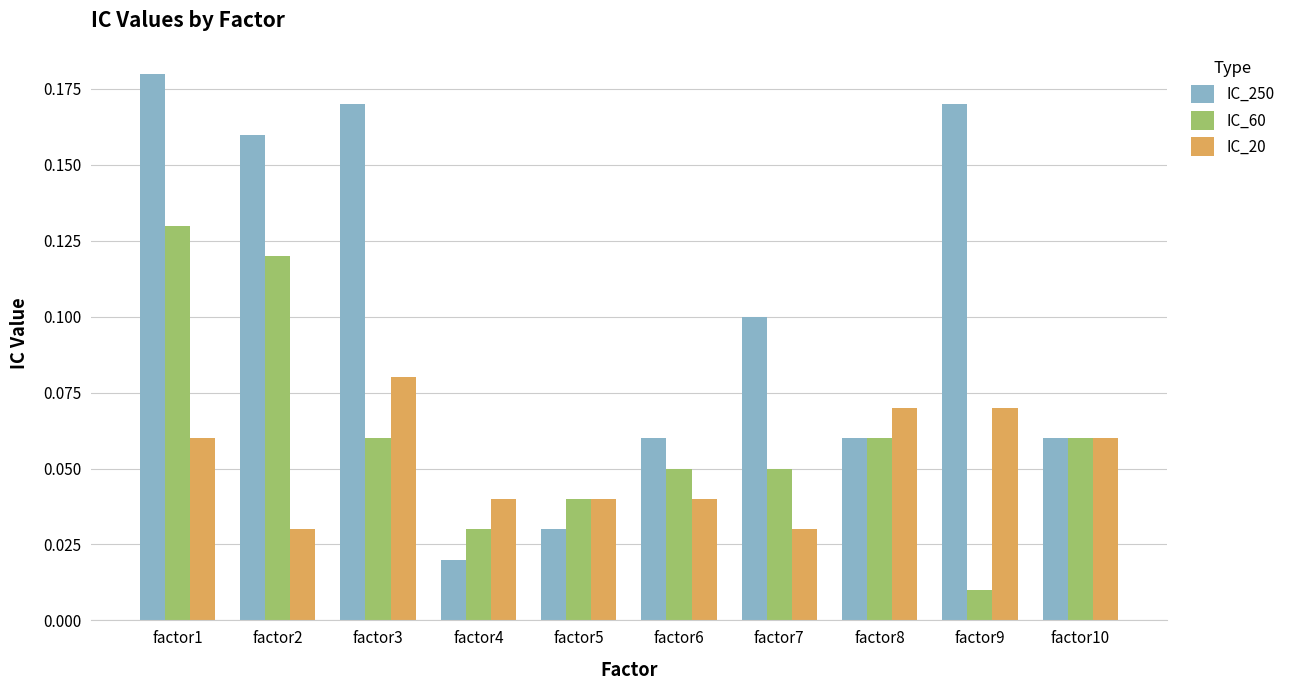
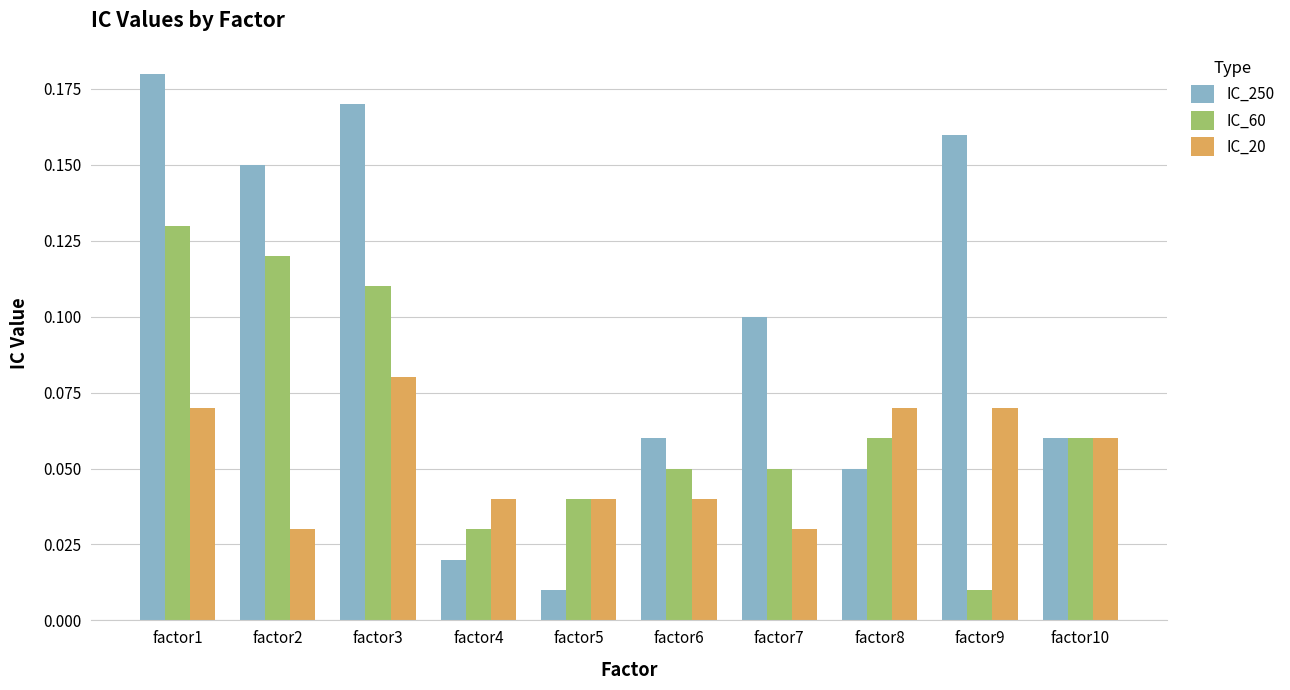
  {
    "IC_250": {
      "factor1": 0.18,
-     "factor2": 0.16,
+     "factor2": 0.15,
      "factor3": 0.17,
      "factor4": 0.02,
-     "factor5": 0.03,
+     "factor5": 0.01,
      "factor6": 0.06,
      "factor7": 0.10,
-     "factor8": 0.06,
-     "factor9": 0.17,
+     "factor8": 0.05,
+     "factor9": 0.16,
      "factor10": 0.06
    },
    "IC_60": {
      "factor1": 0.13,
      "factor2": 0.12,
-     "factor3": 0.06,
+     "factor3": 0.11,
      "factor4": 0.03,
      "factor5": 0.04,
      "factor6": 0.05,
      "factor7": 0.05,
      "factor8": 0.06,
      "factor9": 0.01,
      "factor10": 0.06
    },
    "IC_20": {
-     "factor1": 0.06,
+     "factor1": 0.07,
      "factor2": 0.03,
      "factor3": 0.08,
      "factor4": 0.04,
      "factor5": 0.04,
      "factor6": 0.04,
      "factor7": 0.03,
      "factor8": 0.07,
      "factor9": 0.07,
      "factor10": 0.06
    }
  }
